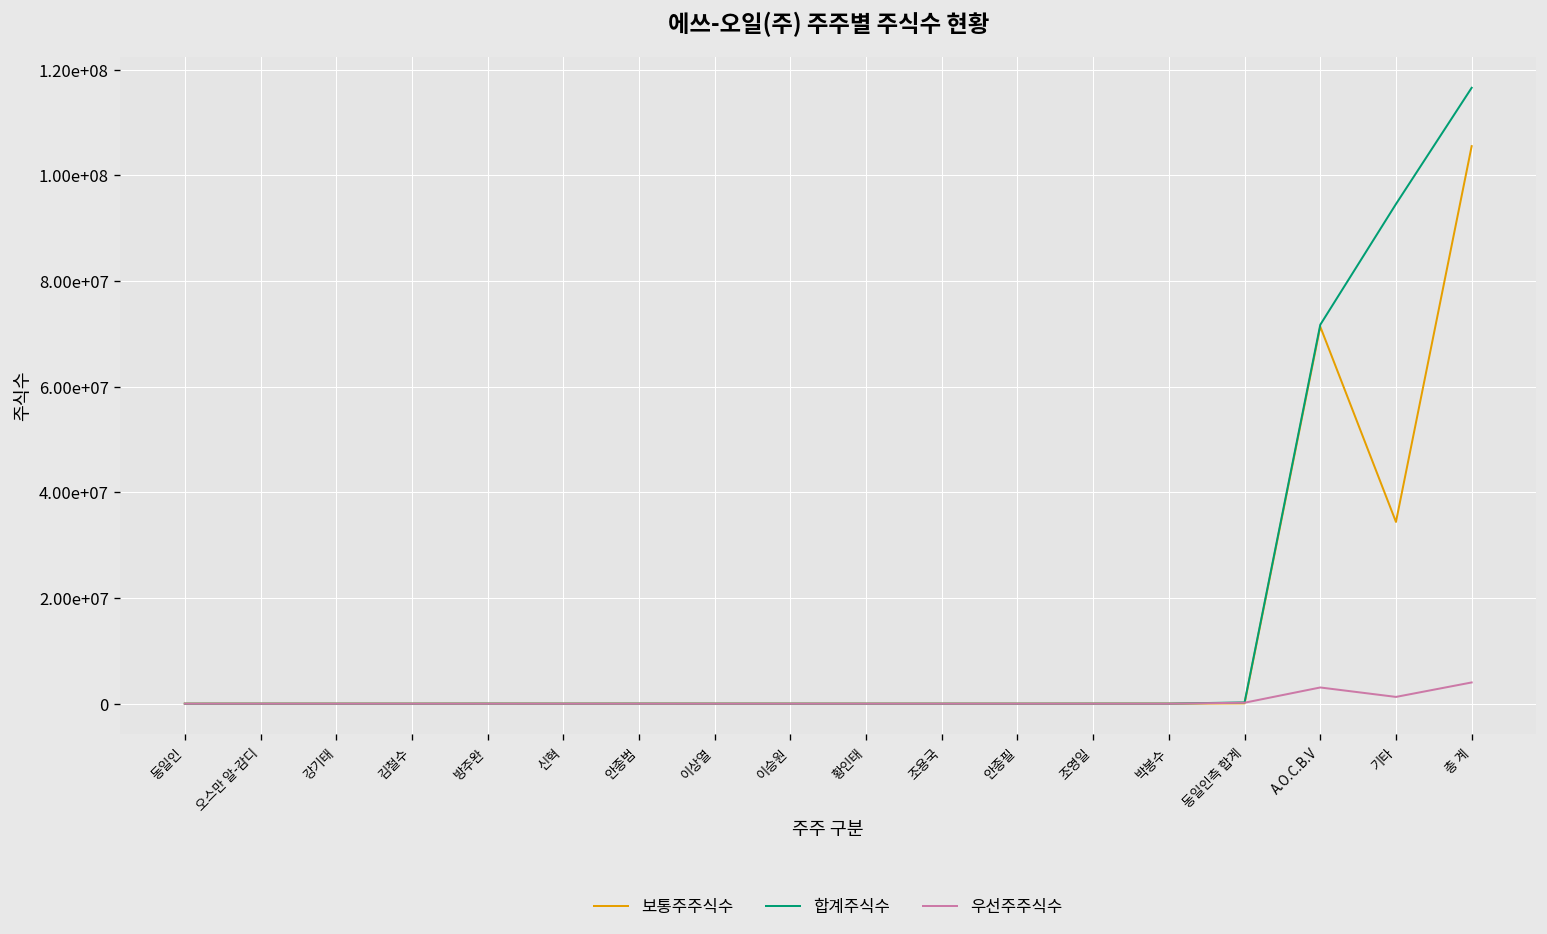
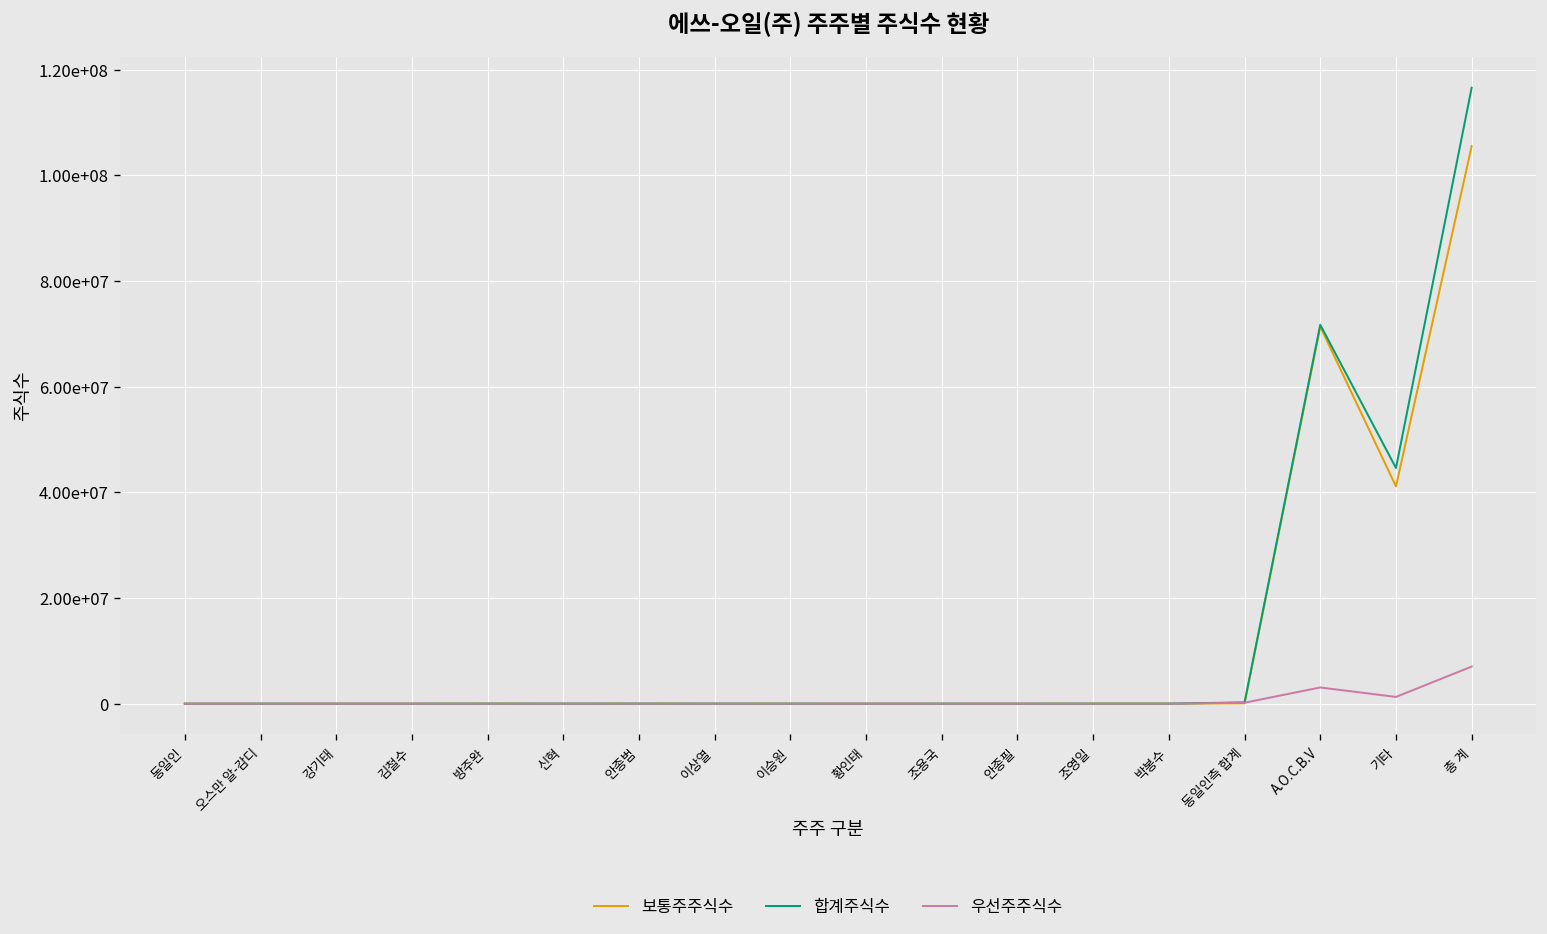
  {
    "보통주주식수": {
-     "기타": 34000000,
+     "기타": 41000000,
      "총 계": 106000000
    },
    "합계주식수": {
-     "기타": 95000000,
+     "기타": 45000000,
      "총 계": 117000000
    },
    "우선주주식수": {
      "A.O.C.B.V": 3000000,
      "기타": 1000000,
-     "총 계": 4000000
+     "총 계": 7000000
    }
  }
